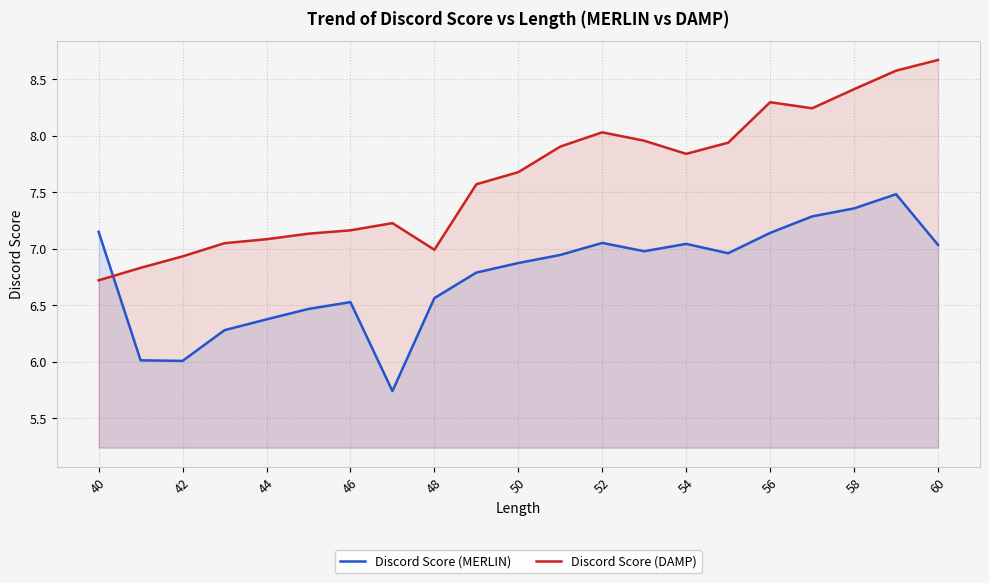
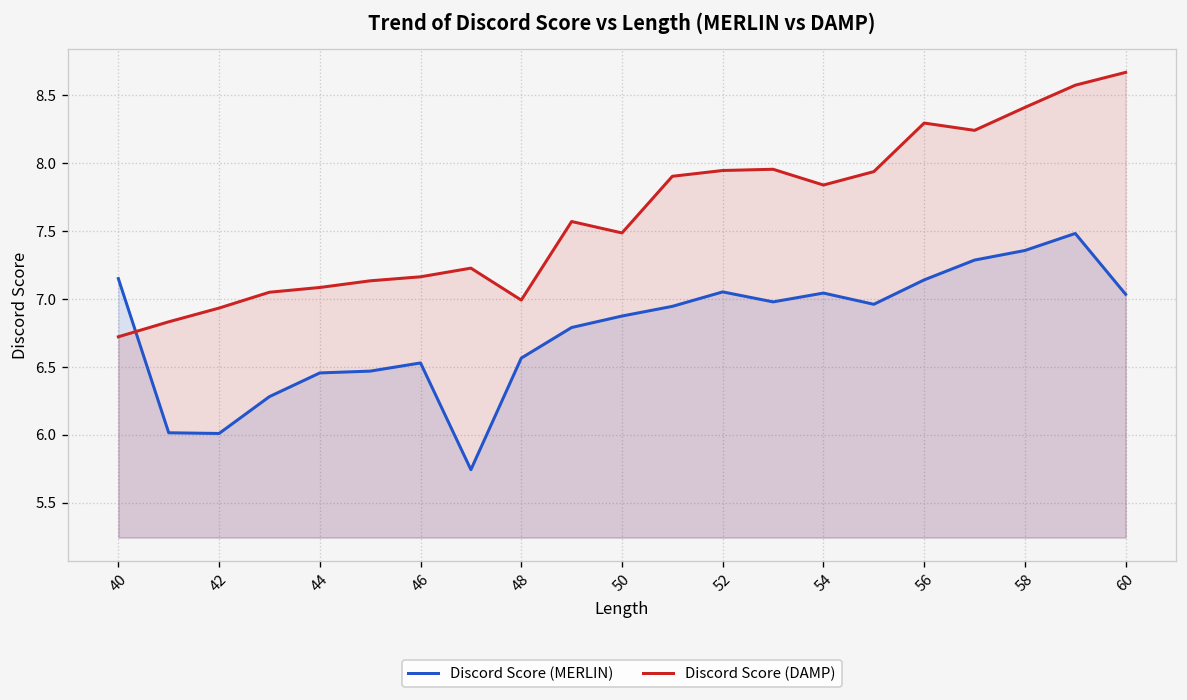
  {
    "Discord Score (MERLIN)": {
      "40": 7.15,
      "42": 6.01,
-     "44": 6.38,
+     "44": 6.46,
      "46": 6.53,
      "48": 6.56,
      "50": 6.87,
      "52": 7.05,
      "54": 7.04,
      "56": 7.14,
      "58": 7.36,
      "60": 7.03
    },
    "Discord Score (DAMP)": {
      "40": 6.72,
      "42": 6.93,
      "44": 7.08,
      "46": 7.16,
      "48": 6.99,
-     "50": 7.68,
-     "52": 8.03,
+     "50": 7.49,
+     "52": 7.95,
      "54": 7.84,
      "56": 8.30,
      "58": 8.41,
      "60": 8.67
    }
  }
